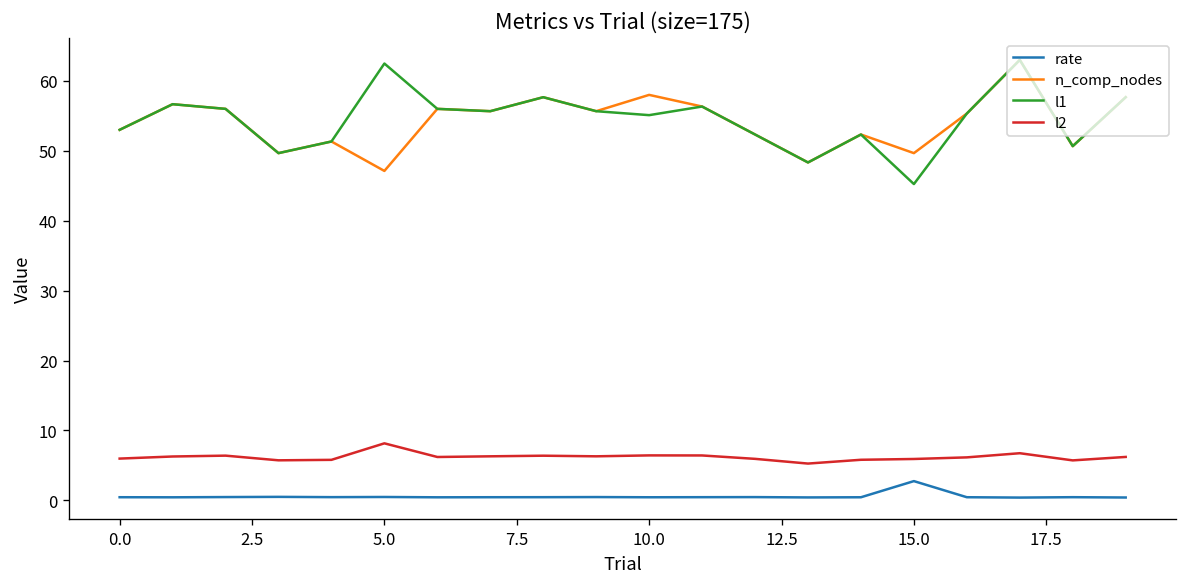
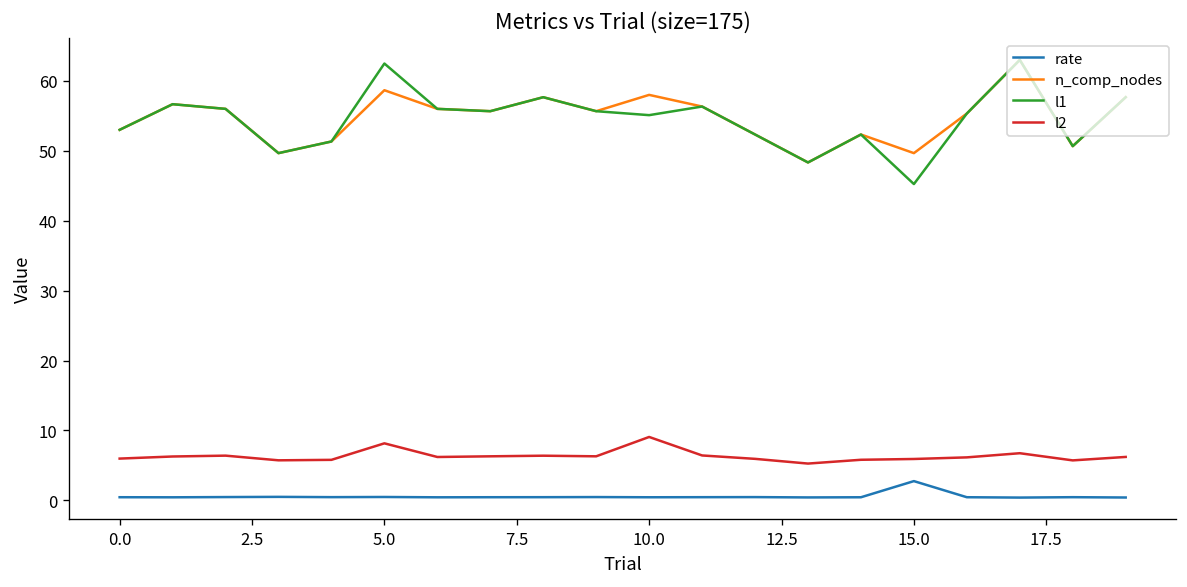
  {
    "rate": {
      "0.0": 0,
      "5.0": 0,
      "10.0": 0,
      "15.0": 3
    },
    "n_comp_nodes": {
-     "5.0": 47,
+     "5.0": 59,
      "10.0": 58,
      "15.0": 50
    },
    "l1": {
      "5.0": 62,
      "10.0": 55,
      "15.0": 45
    },
    "l2": {
      "0.0": 6,
      "5.0": 8,
-     "10.0": 6,
+     "10.0": 9,
      "15.0": 6
    }
  }
